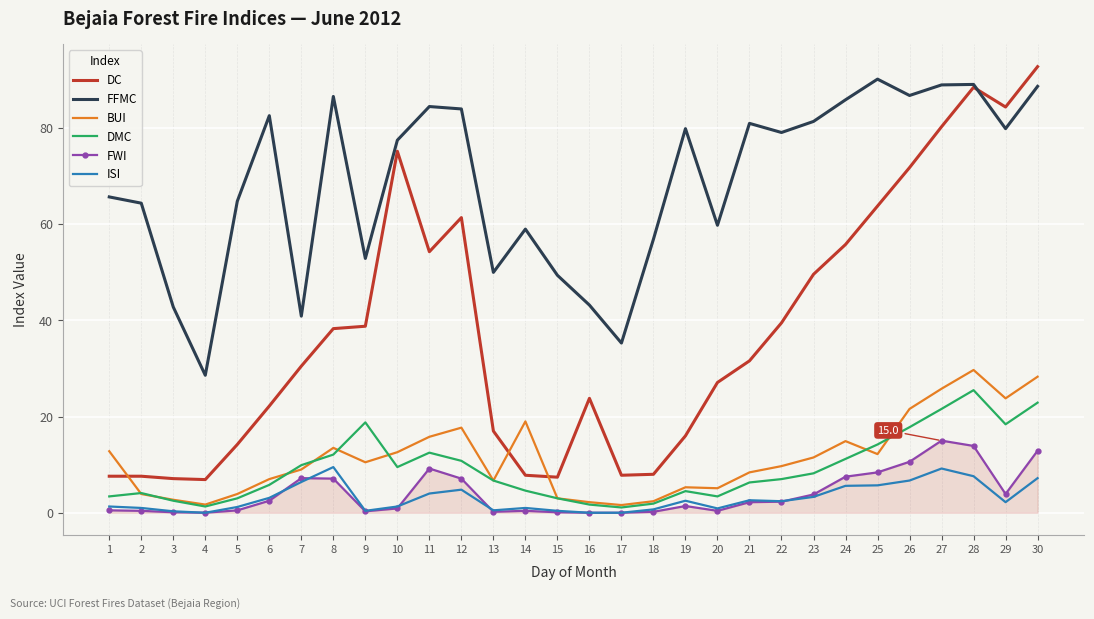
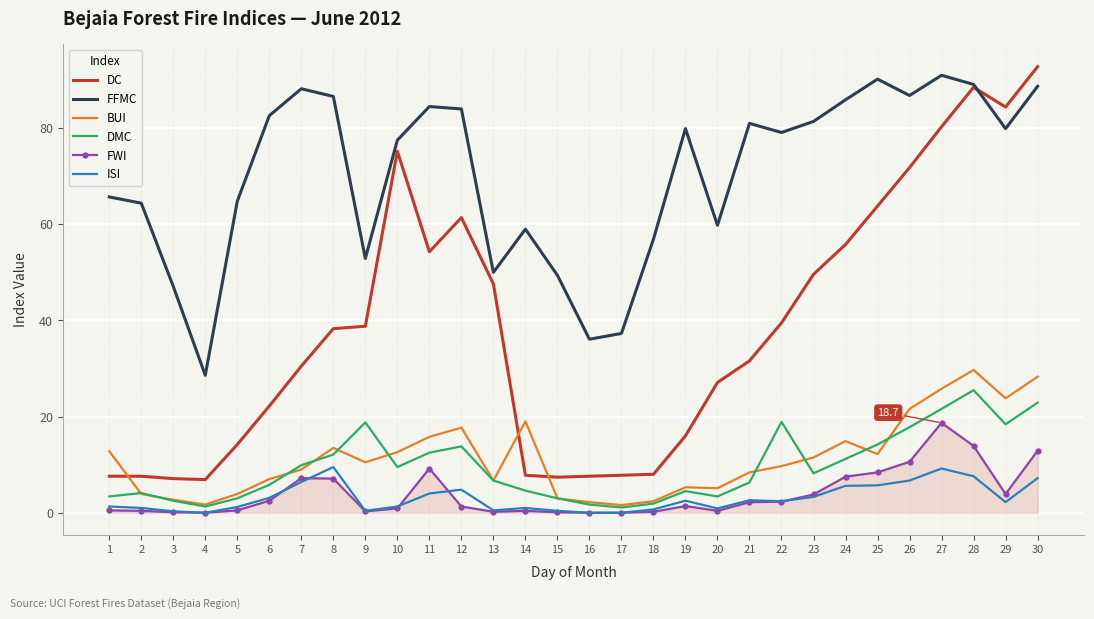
  {
    "DC": {
      "1": 8,
      "2": 8,
      "3": 7,
      "4": 7,
      "5": 14,
      "6": 22,
      "7": 31,
      "8": 38,
      "9": 39,
      "10": 75,
      "11": 54,
      "12": 61,
-     "13": 17,
+     "13": 48,
      "14": 8,
      "15": 7,
-     "16": 24,
+     "16": 8,
      "17": 8,
      "18": 8,
      "19": 16,
      "20": 27,
      "21": 32,
      "22": 40,
      "23": 50,
      "24": 56,
      "25": 64,
      "26": 72,
      "27": 80,
      "28": 89,
      "29": 84,
      "30": 93
    },
    "FFMC": {
      "1": 66,
      "2": 64,
-     "3": 43,
+     "3": 47,
      "4": 29,
      "5": 65,
      "6": 83,
-     "7": 41,
+     "7": 88,
      "8": 87,
      "9": 53,
      "10": 78,
      "11": 85,
      "12": 84,
      "13": 50,
      "14": 59,
      "15": 49,
-     "16": 43,
-     "17": 35,
+     "16": 36,
+     "17": 37,
      "18": 57,
      "19": 80,
      "20": 60,
      "21": 81,
      "22": 79,
      "23": 81,
      "24": 86,
      "25": 90,
      "26": 87,
-     "27": 89,
+     "27": 91,
      "28": 89,
      "29": 80,
      "30": 89
    },
    "BUI": {
      "1": 13,
      "5": 4,
      "6": 7,
      "7": 9,
      "8": 14,
      "9": 11,
      "10": 13,
      "11": 16,
      "12": 18,
      "14": 19,
      "19": 5,
      "20": 5,
      "21": 8,
      "22": 10,
      "23": 12,
      "24": 15,
      "25": 12,
      "27": 26,
      "28": 30,
      "29": 24,
      "30": 28
    },
    "DMC": {
      "1": 3,
      "5": 3,
      "6": 6,
      "7": 10,
      "8": 12,
      "9": 19,
      "10": 10,
      "11": 13,
-     "12": 11,
+     "12": 14,
      "14": 5,
      "19": 5,
      "20": 3,
      "21": 6,
-     "22": 7,
+     "22": 19,
      "23": 8,
      "24": 11,
      "25": 14,
      "26": 18,
      "27": 22,
      "28": 26,
      "29": 18,
      "30": 23
    },
    "FWI": {
-     "12": 7,
-     "27": 15.0
+     "12": 1,
+     "27": 18.7
    },
    "ISI": {
      "1": 1,
      "2": 1,
      "5": 1,
      "6": 3,
      "7": 6,
      "8": 10,
      "11": 4,
      "12": 5,
      "14": 1,
      "19": 3,
      "24": 6,
      "25": 6,
      "26": 7,
      "27": 9,
      "28": 8,
      "29": 2,
      "30": 7
    }
  }
